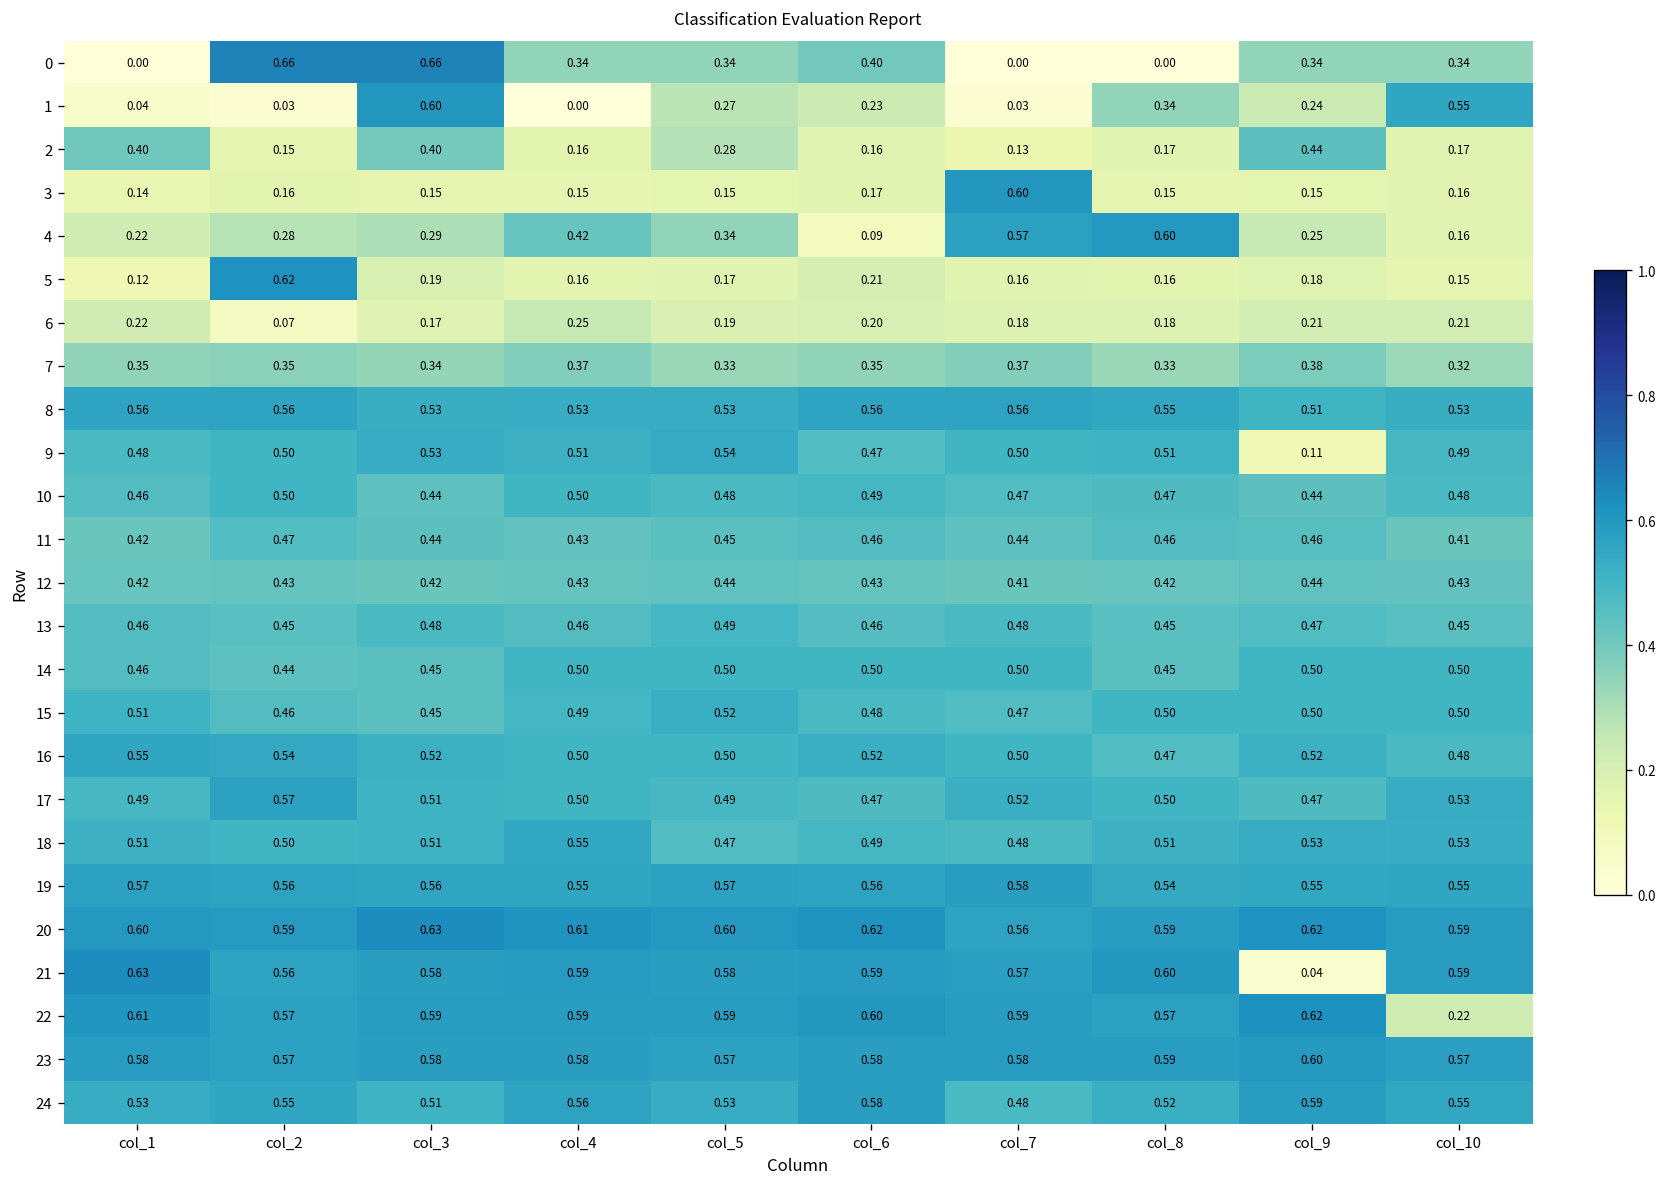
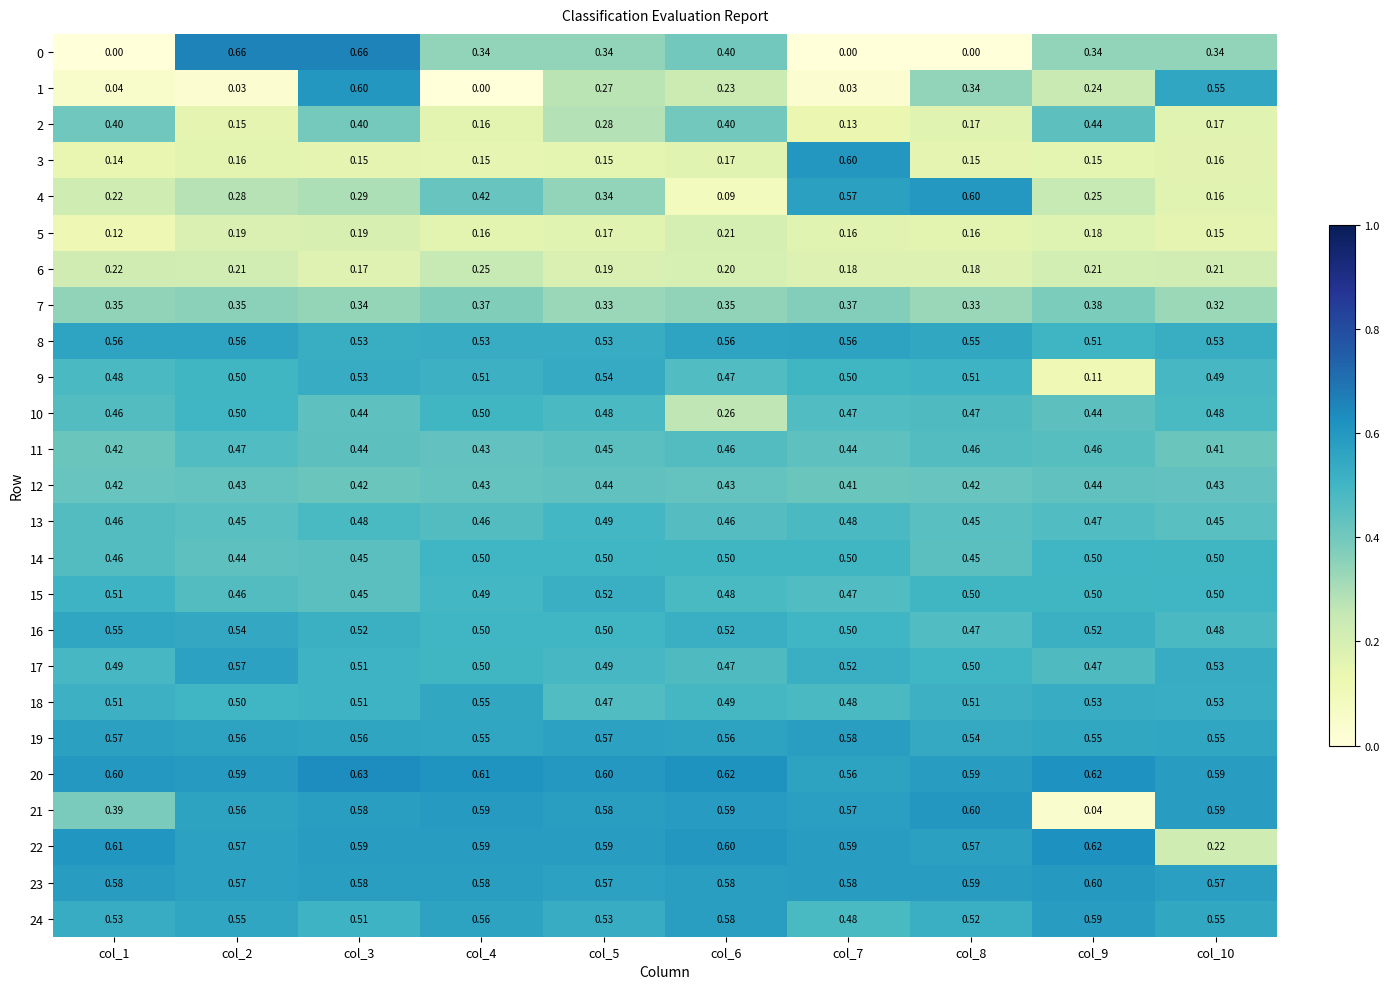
  {
    "2": {
      "col_1": 0.40,
      "col_2": 0.15,
      "col_3": 0.40,
      "col_4": 0.16,
      "col_5": 0.28,
-     "col_6": 0.16,
+     "col_6": 0.40,
      "col_7": 0.13,
      "col_8": 0.17,
      "col_9": 0.44,
      "col_10": 0.17
    },
    "5": {
      "col_1": 0.12,
-     "col_2": 0.62,
+     "col_2": 0.19,
      "col_3": 0.19,
      "col_4": 0.16,
      "col_5": 0.17,
      "col_6": 0.21,
      "col_7": 0.16,
      "col_8": 0.16,
      "col_9": 0.18,
      "col_10": 0.15
    },
    "6": {
      "col_1": 0.22,
-     "col_2": 0.07,
+     "col_2": 0.21,
      "col_3": 0.17,
      "col_4": 0.25,
      "col_5": 0.19,
      "col_6": 0.20,
      "col_7": 0.18,
      "col_8": 0.18,
      "col_9": 0.21,
      "col_10": 0.21
    },
    "10": {
      "col_1": 0.46,
      "col_2": 0.50,
      "col_3": 0.44,
      "col_4": 0.50,
      "col_5": 0.48,
-     "col_6": 0.49,
+     "col_6": 0.26,
      "col_7": 0.47,
      "col_8": 0.47,
      "col_9": 0.44,
      "col_10": 0.48
    },
    "21": {
-     "col_1": 0.63,
+     "col_1": 0.39,
      "col_2": 0.56,
      "col_3": 0.58,
      "col_4": 0.59,
      "col_5": 0.58,
      "col_6": 0.59,
      "col_7": 0.57,
      "col_8": 0.60,
      "col_9": 0.04,
      "col_10": 0.59
    }
  }
